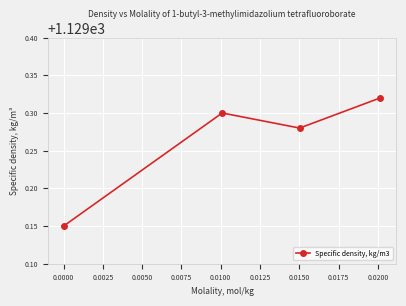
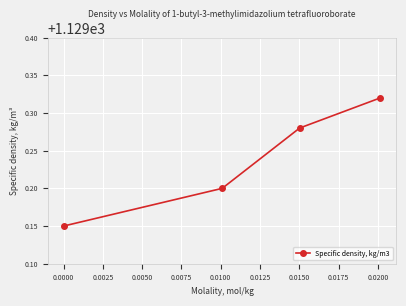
  {
    "0.0000": 1129.15,
-   "0.0100": 1129.3,
+   "0.0100": 1129.2,
    "0.0150": 1129.28
  }
